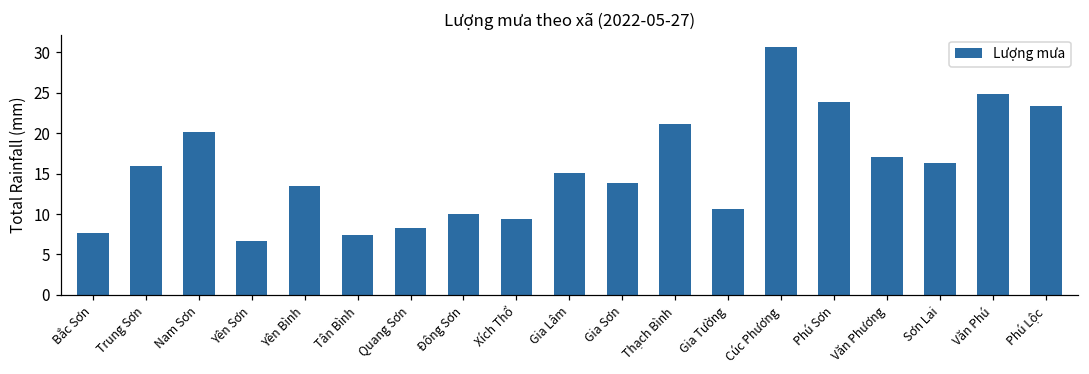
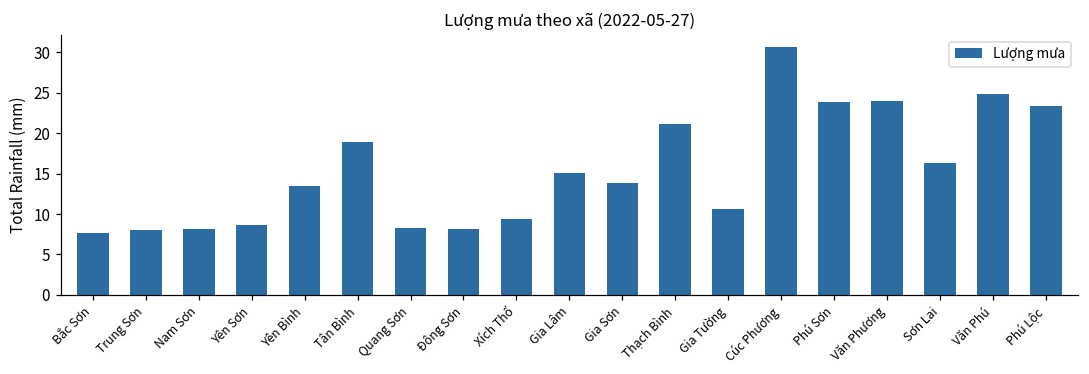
  {
    "Bắc Sơn": 8,
-   "Trung Sơn": 16,
-   "Nam Sơn": 20,
-   "Yên Sơn": 7,
+   "Trung Sơn": 8,
+   "Nam Sơn": 8,
+   "Yên Sơn": 9,
    "Yên Bình": 13,
-   "Tân Bình": 7,
+   "Tân Bình": 19,
    "Quang Sơn": 8,
-   "Đông Sơn": 10,
+   "Đông Sơn": 8,
    "Xích Thổ": 9,
    "Gia Lâm": 15,
    "Gia Sơn": 14,
    "Thạch Bình": 21,
    "Gia Tường": 11,
    "Cúc Phương": 31,
    "Phú Sơn": 24,
-   "Văn Phương": 17,
+   "Văn Phương": 24,
    "Sơn Lai": 16,
    "Văn Phú": 25,
    "Phú Lộc": 23
  }
